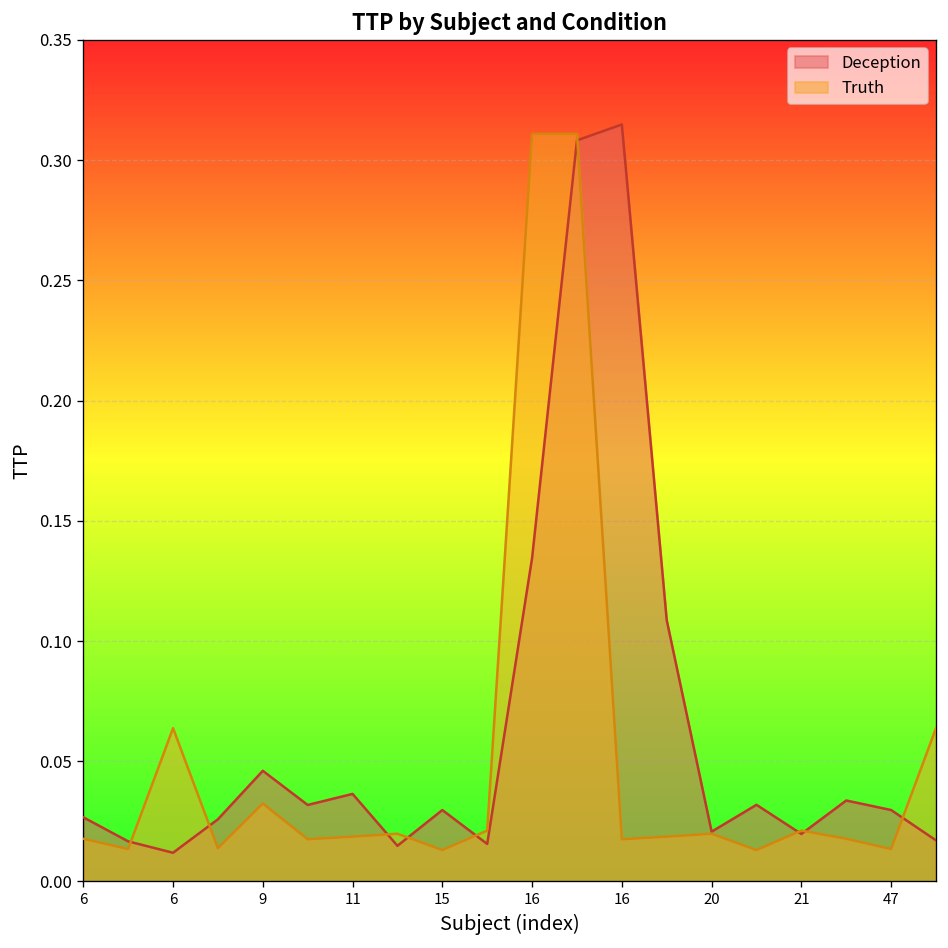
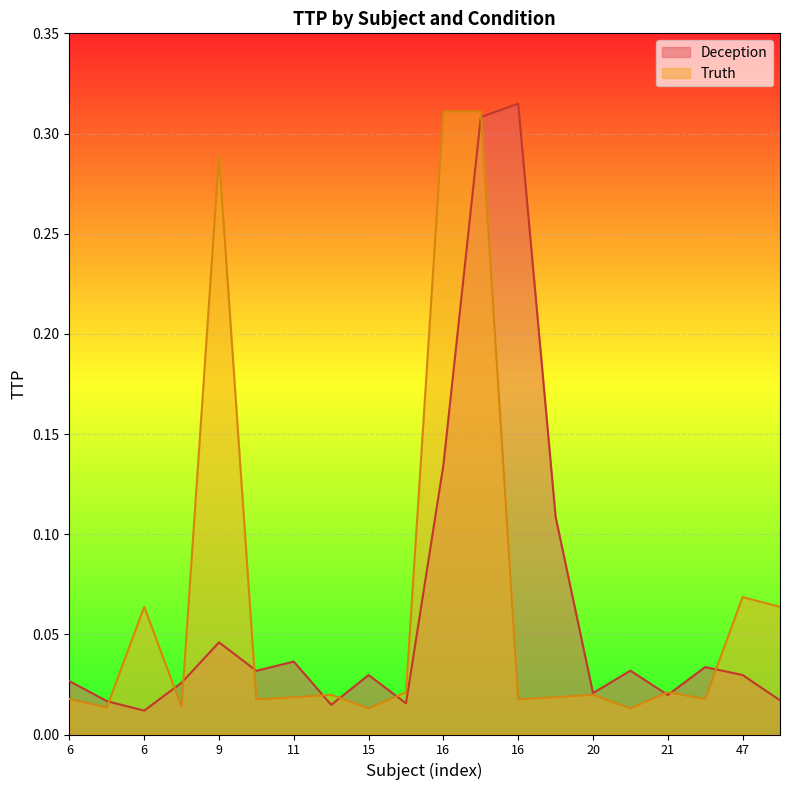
  {
    "Deception": {
      "9": 0.046,
      "47": 0.030
    },
    "Truth": {
-     "9": 0.032,
-     "47": 0.013
+     "9": 0.289,
+     "47": 0.069
    }
  }
